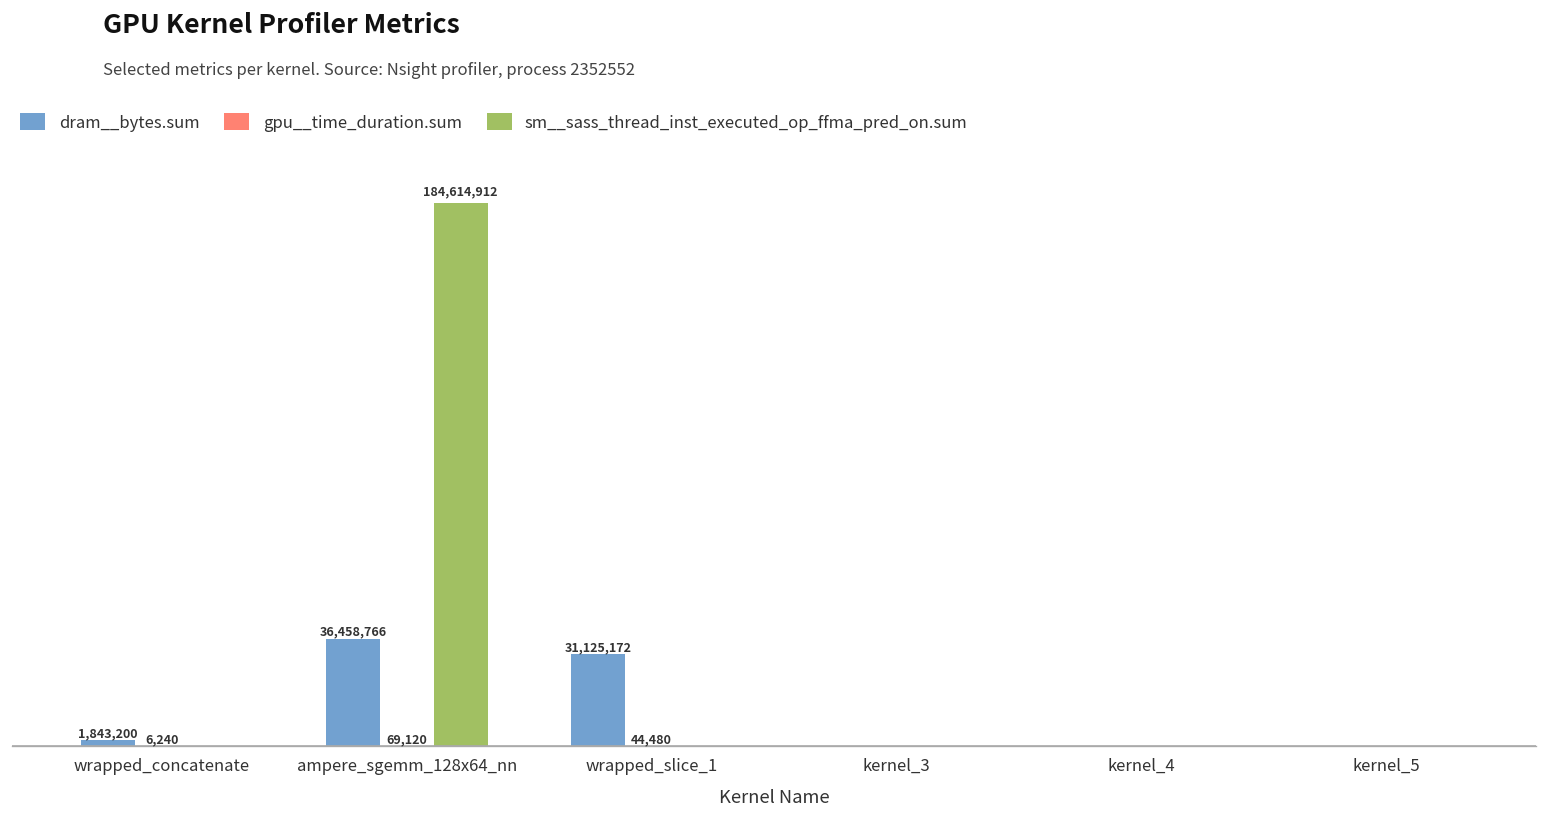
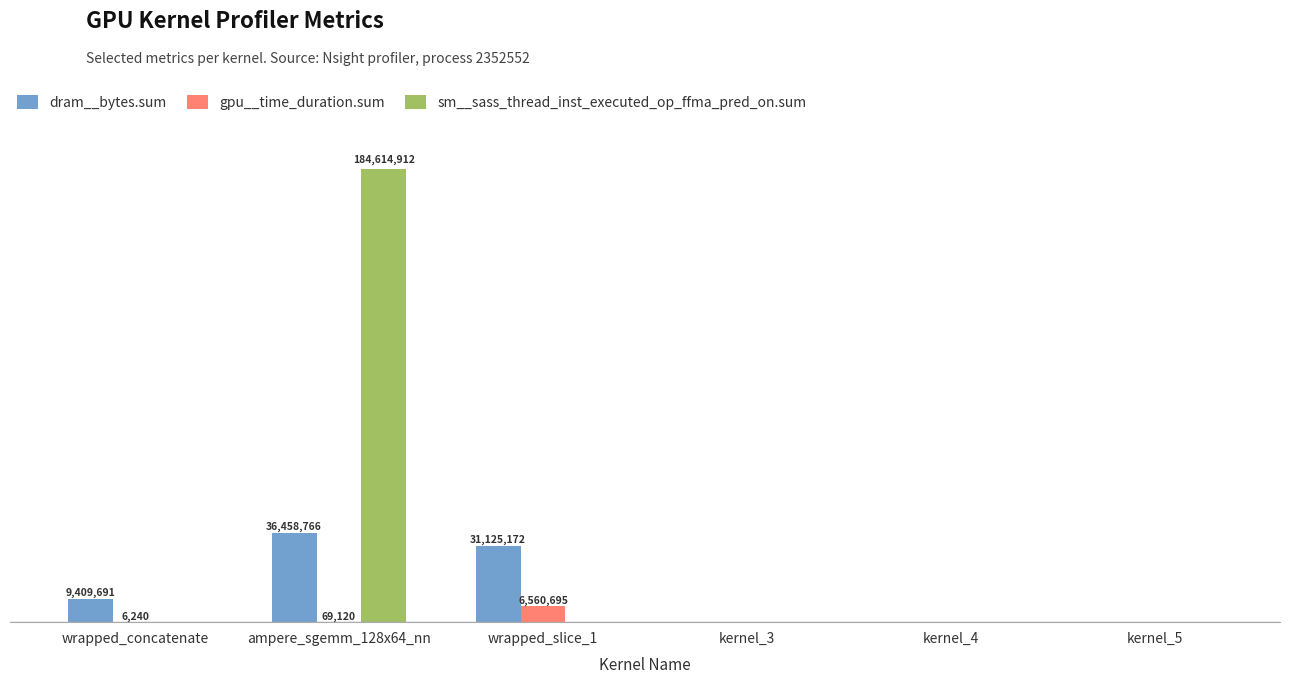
  {
    "dram__bytes.sum": {
-     "wrapped_concatenate": "1,843,200",
+     "wrapped_concatenate": "9,409,691",
      "ampere_sgemm_128x64_nn": "36,458,766",
      "wrapped_slice_1": "31,125,172"
    },
    "gpu__time_duration.sum": {
      "wrapped_concatenate": "6,240",
      "ampere_sgemm_128x64_nn": "69,120",
-     "wrapped_slice_1": "44,480"
+     "wrapped_slice_1": "6,560,695"
    },
    "sm__sass_thread_inst_executed_op_ffma_pred_on.sum": {
      "ampere_sgemm_128x64_nn": "184,614,912"
    }
  }
